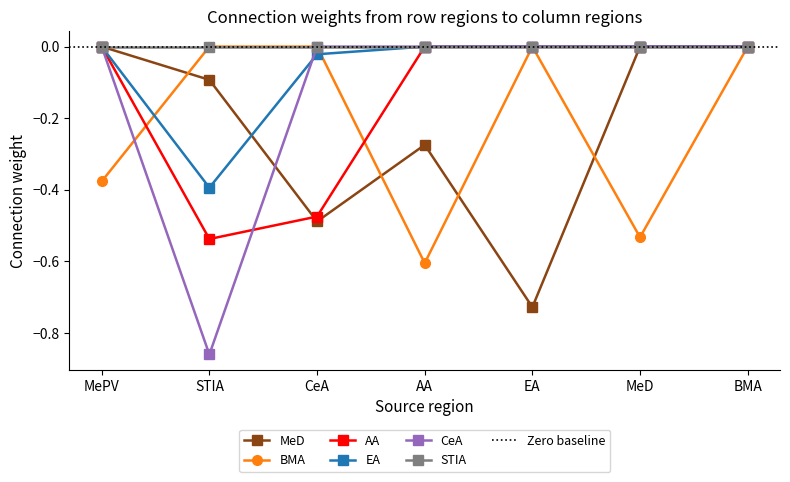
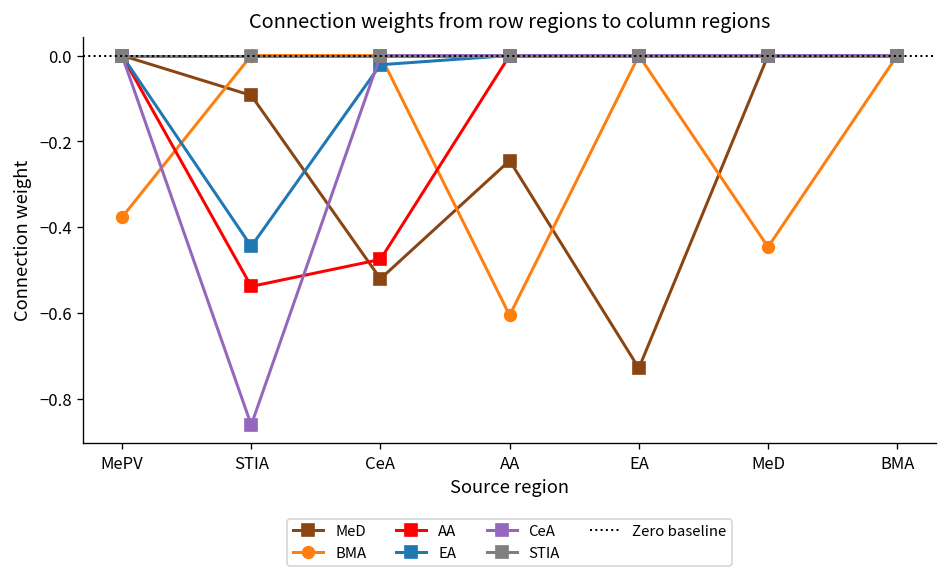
  {
    "MeD": {
      "STIA": -0.09,
-     "CeA": -0.49,
-     "AA": -0.27,
+     "CeA": -0.52,
+     "AA": -0.24,
      "EA": -0.73
    },
    "BMA": {
      "MePV": -0.38,
      "AA": -0.60,
-     "MeD": -0.53
+     "MeD": -0.45
    },
    "AA": {
      "STIA": -0.54,
      "CeA": -0.47
    },
    "EA": {
-     "STIA": -0.39,
+     "STIA": -0.44,
      "CeA": -0.02
    },
    "CeA": {
      "STIA": -0.86
    }
  }
